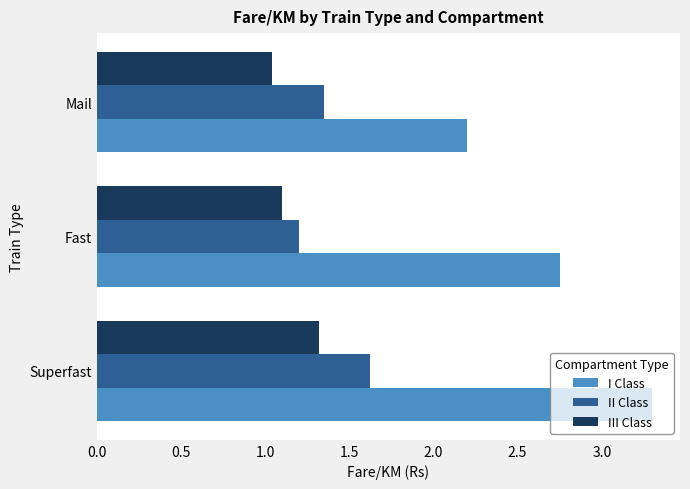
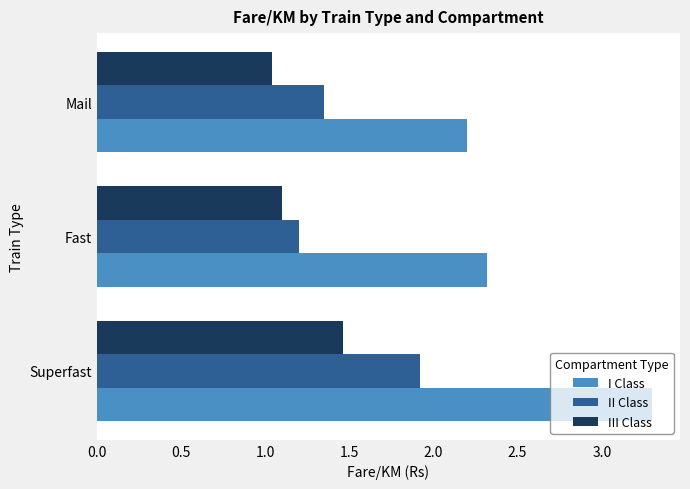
  {
    "I Class": {
      "Mail": 2.20,
-     "Fast": 2.75
+     "Fast": 2.32
    },
    "II Class": {
      "Mail": 1.35,
      "Fast": 1.20,
-     "Superfast": 1.62
+     "Superfast": 1.92
    },
    "III Class": {
      "Mail": 1.04,
      "Fast": 1.10,
-     "Superfast": 1.32
+     "Superfast": 1.46
    }
  }
